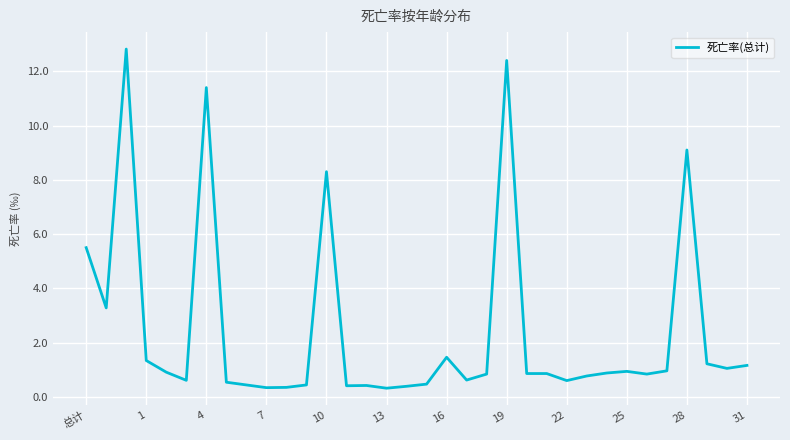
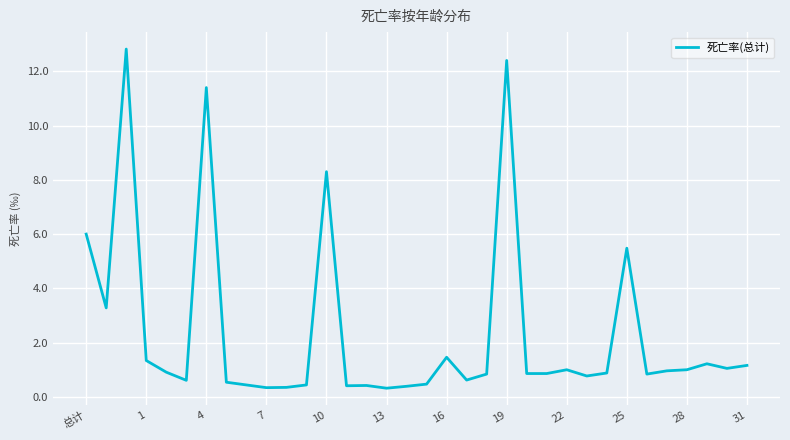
  {
-   "总计": 5.5,
+   "总计": 6.0,
    "1": 1.3,
    "4": 11.4,
    "7": 0.3,
    "10": 8.3,
    "13": 0.3,
    "16": 1.5,
    "19": 12.4,
-   "22": 0.6,
-   "25": 0.9,
-   "28": 9.1,
+   "22": 1.0,
+   "25": 5.5,
+   "28": 1.0,
    "31": 1.2
  }
